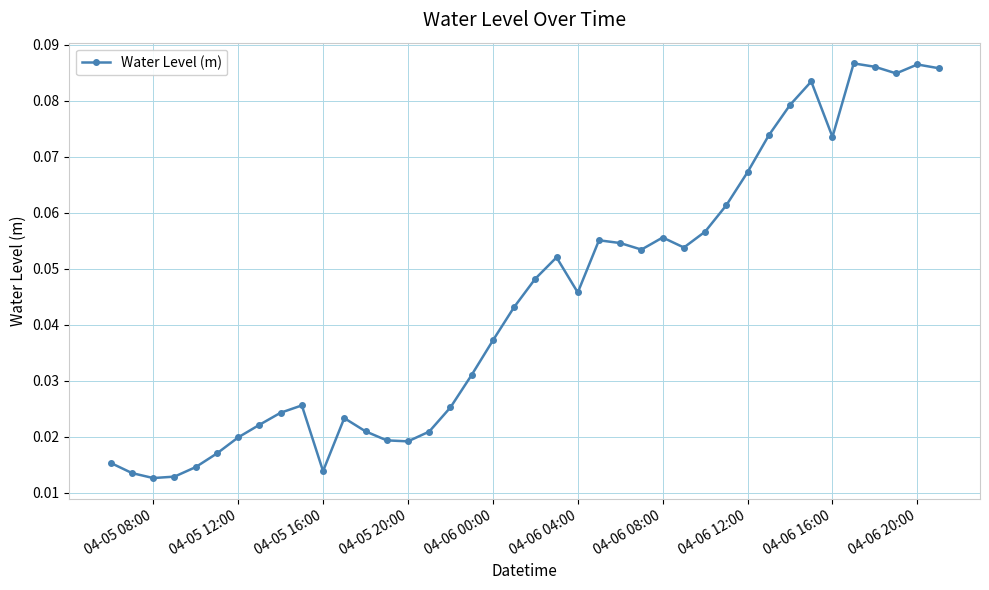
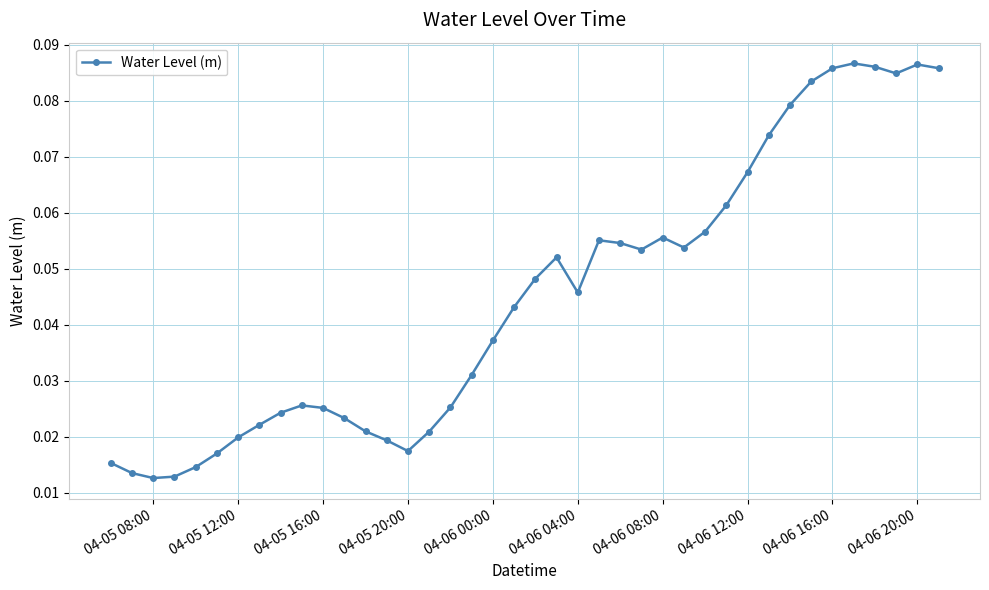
  {
    "04-05 08:00": 0.013,
    "04-05 12:00": 0.020,
-   "04-05 16:00": 0.014,
-   "04-05 20:00": 0.019,
+   "04-05 16:00": 0.025,
+   "04-05 20:00": 0.017,
    "04-06 00:00": 0.037,
    "04-06 04:00": 0.046,
    "04-06 08:00": 0.056,
    "04-06 12:00": 0.067,
-   "04-06 16:00": 0.074,
+   "04-06 16:00": 0.086,
    "04-06 20:00": 0.086
  }
